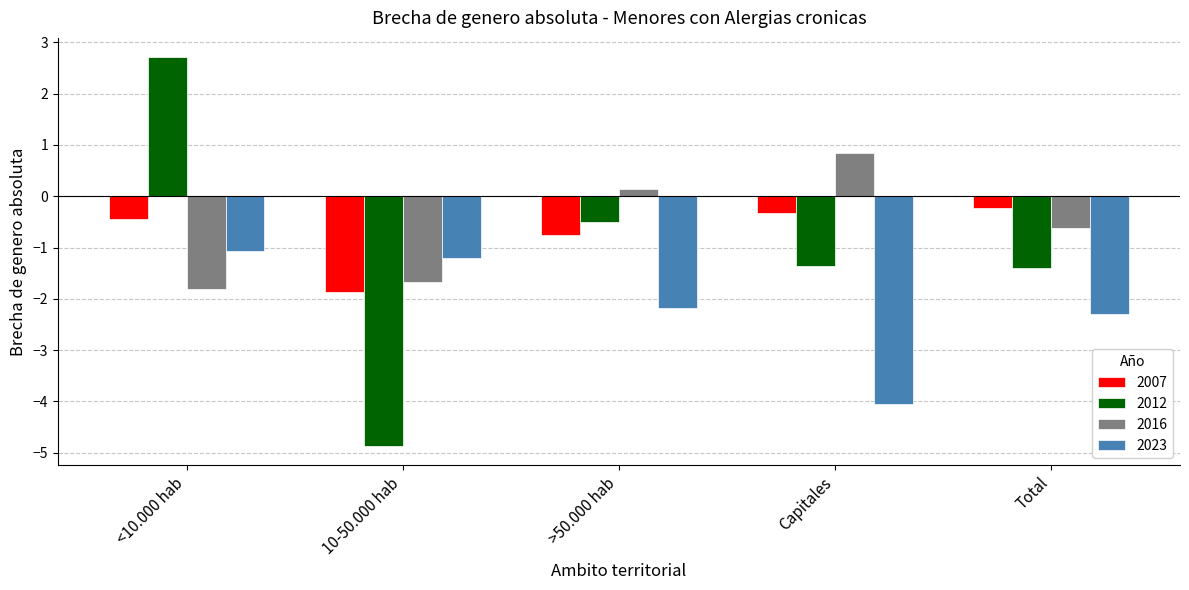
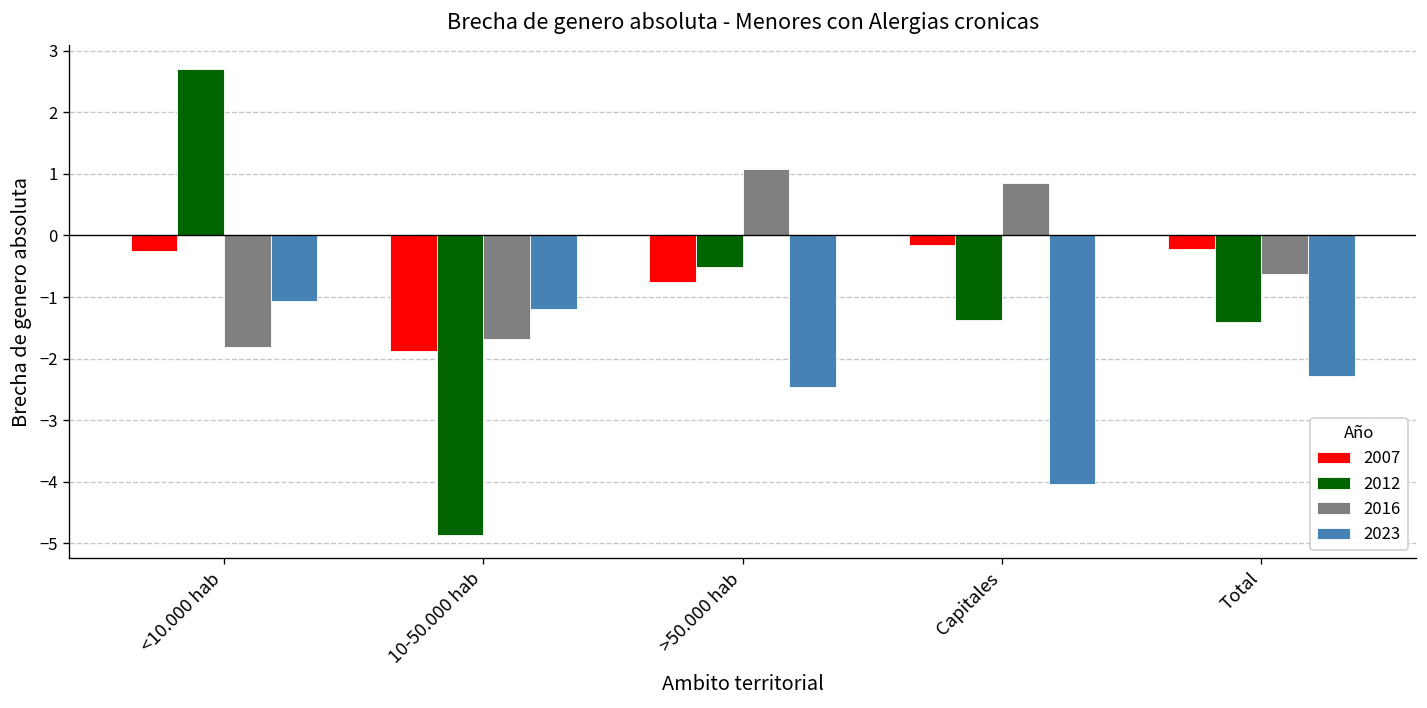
  {
    "2007": {
-     "<10.000 hab": -0.4,
+     "<10.000 hab": -0.3,
      "10-50.000 hab": -1.9,
      ">50.000 hab": -0.8,
-     "Capitales": -0.3,
+     "Capitales": -0.2,
      "Total": -0.2
    },
    "2012": {
      "<10.000 hab": 2.7,
      "10-50.000 hab": -4.9,
      ">50.000 hab": -0.5,
      "Capitales": -1.4,
      "Total": -1.4
    },
    "2016": {
      "<10.000 hab": -1.8,
      "10-50.000 hab": -1.7,
-     ">50.000 hab": 0.1,
+     ">50.000 hab": 1.1,
      "Capitales": 0.8,
      "Total": -0.6
    },
    "2023": {
      "<10.000 hab": -1.1,
      "10-50.000 hab": -1.2,
-     ">50.000 hab": -2.2,
+     ">50.000 hab": -2.5,
      "Capitales": -4.0,
      "Total": -2.3
    }
  }
